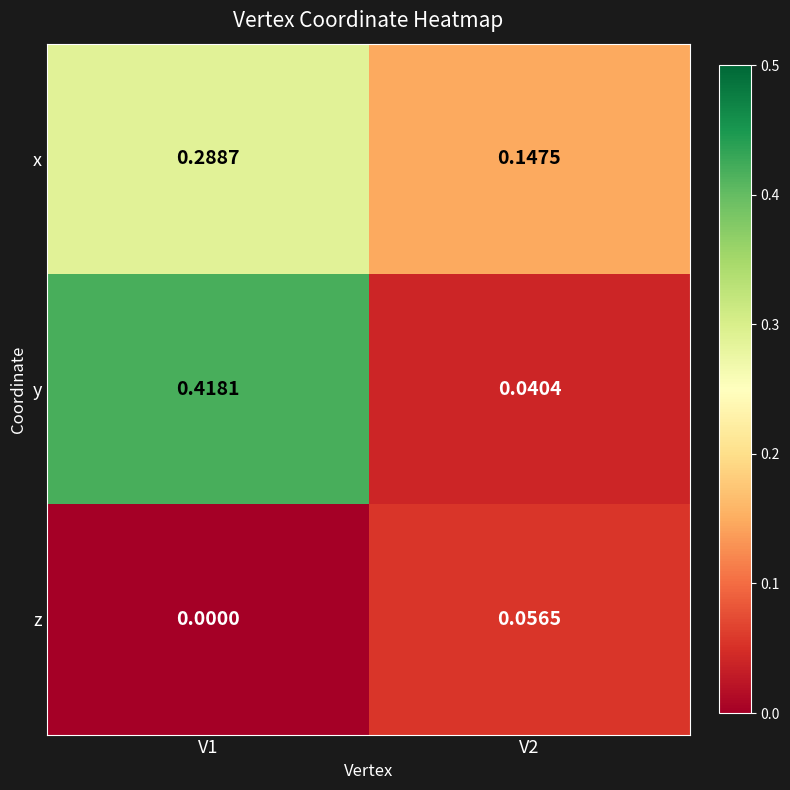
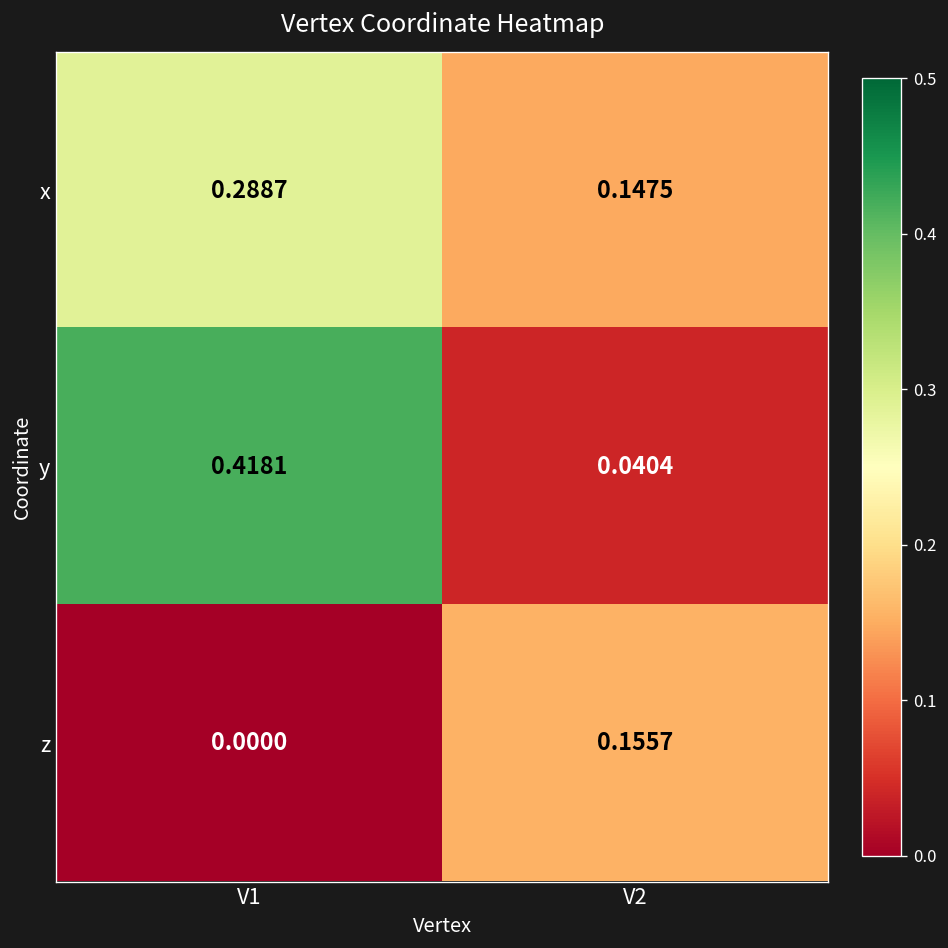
  {
    "x": {
      "V1": 0.2887,
      "V2": 0.1475
    },
    "y": {
      "V1": 0.4181,
      "V2": 0.0404
    },
    "z": {
      "V1": 0.0000,
-     "V2": 0.0565
+     "V2": 0.1557
    }
  }
